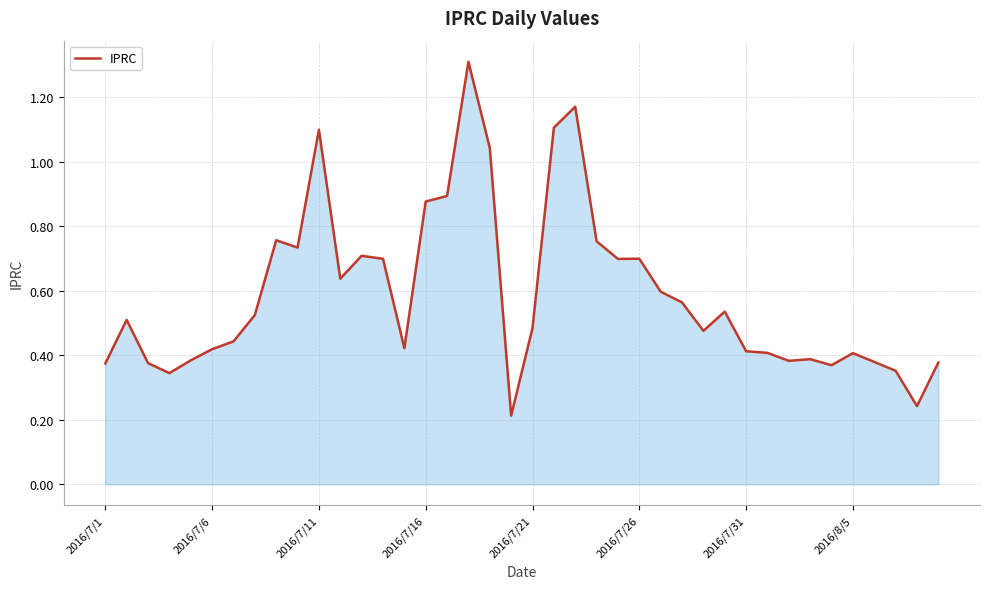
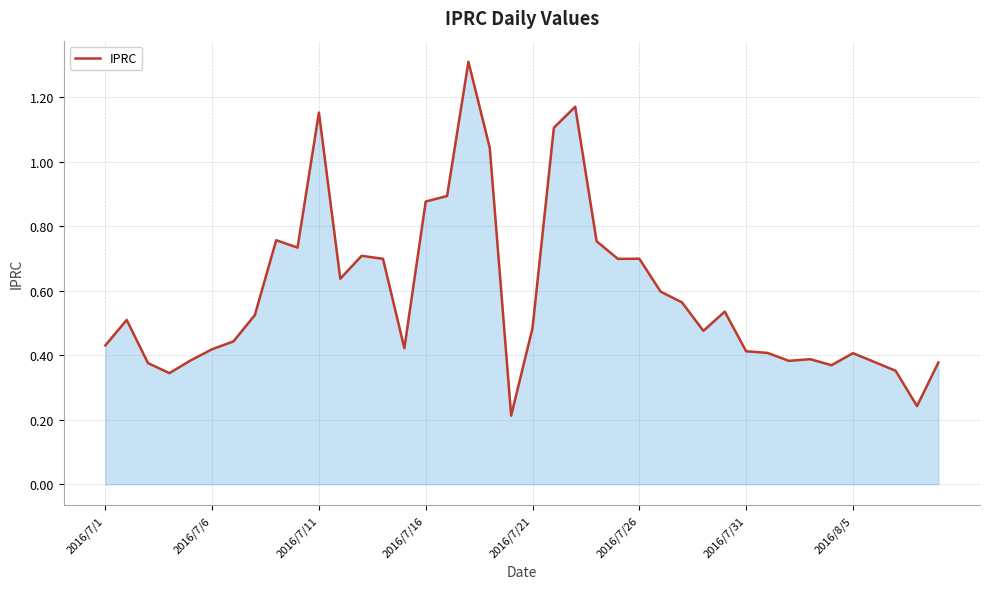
  {
-   "2016/7/1": 0.38,
+   "2016/7/1": 0.43,
    "2016/7/6": 0.42,
-   "2016/7/11": 1.10,
+   "2016/7/11": 1.15,
    "2016/7/16": 0.88,
    "2016/7/21": 0.48,
    "2016/7/26": 0.70,
    "2016/7/31": 0.41,
    "2016/8/5": 0.41
  }
